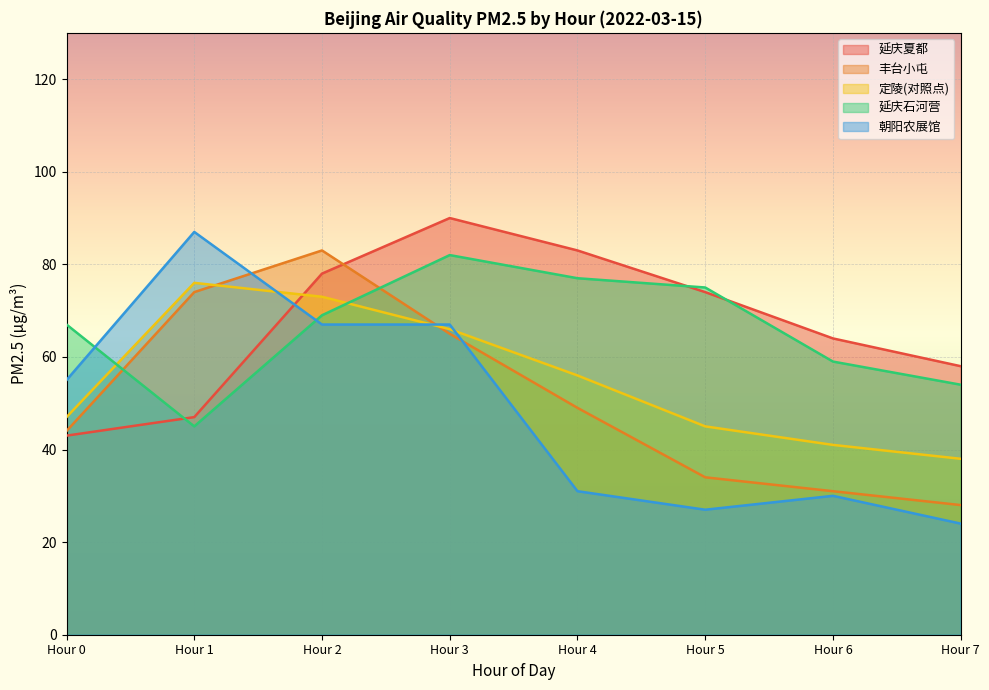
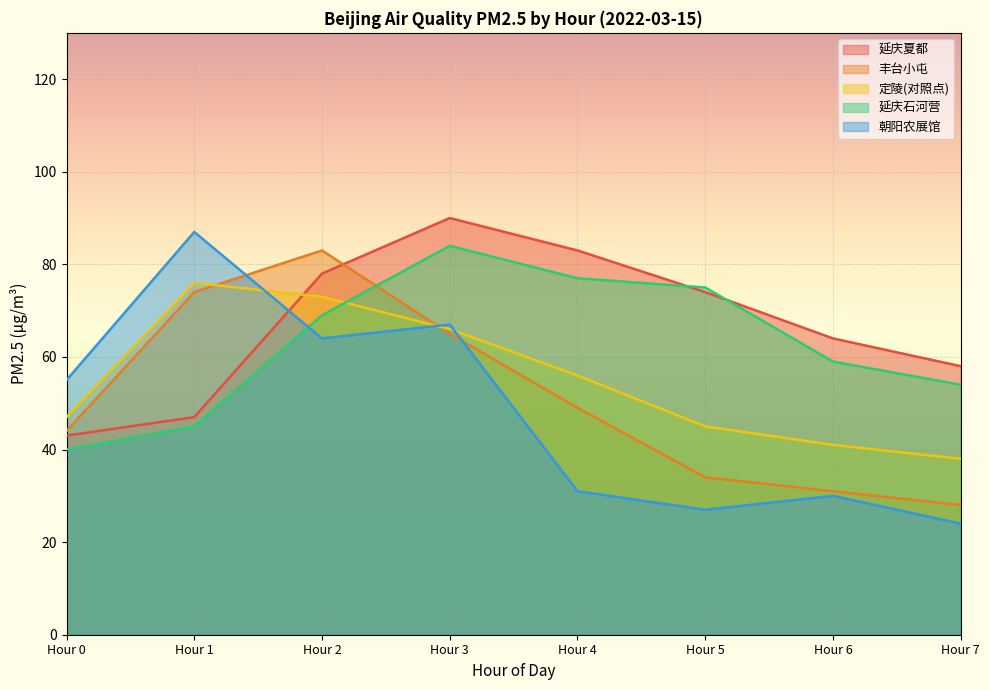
  {
    "延庆石河营": {
-     "Hour 0": 67,
+     "Hour 0": 40,
      "Hour 1": 45,
      "Hour 2": 69,
-     "Hour 3": 82,
+     "Hour 3": 84,
      "Hour 4": 77,
      "Hour 5": 75,
      "Hour 6": 59,
      "Hour 7": 54
    },
    "朝阳农展馆": {
      "Hour 0": 55,
      "Hour 1": 87,
-     "Hour 2": 67,
+     "Hour 2": 64,
      "Hour 3": 67,
      "Hour 4": 31,
      "Hour 5": 27,
      "Hour 6": 30,
      "Hour 7": 24
    }
  }
